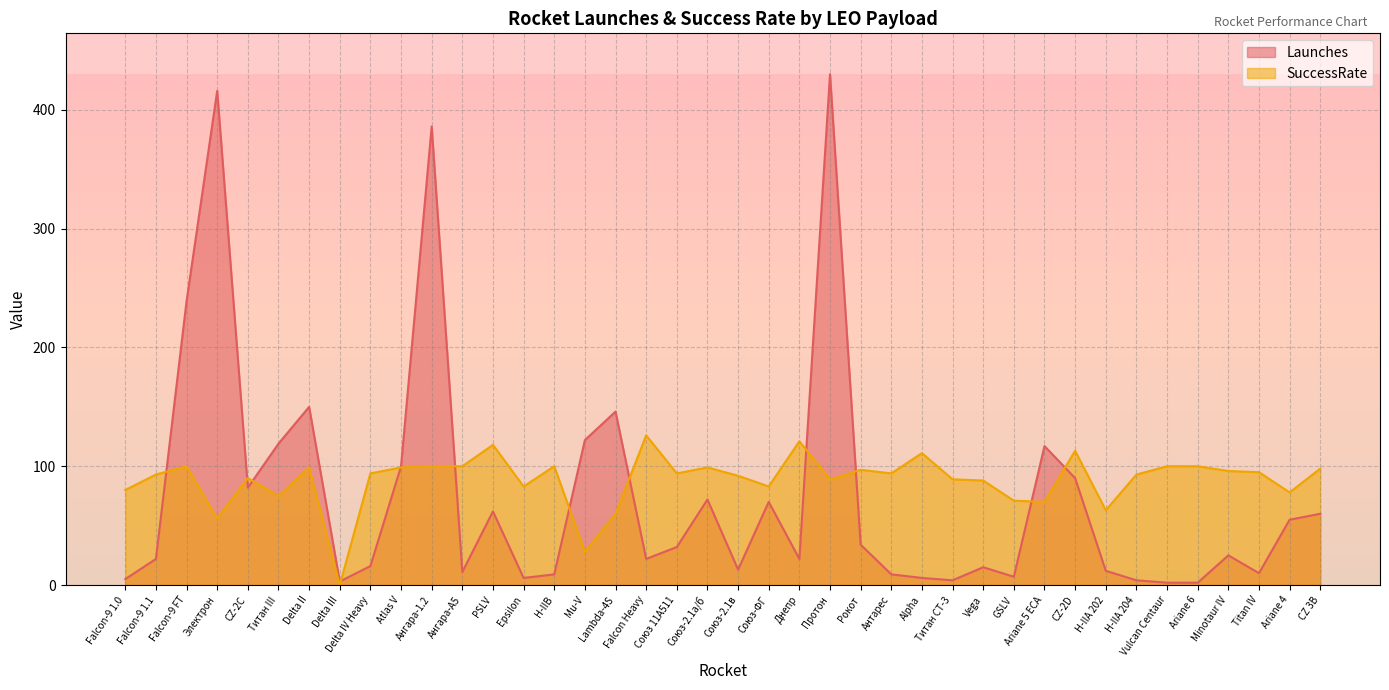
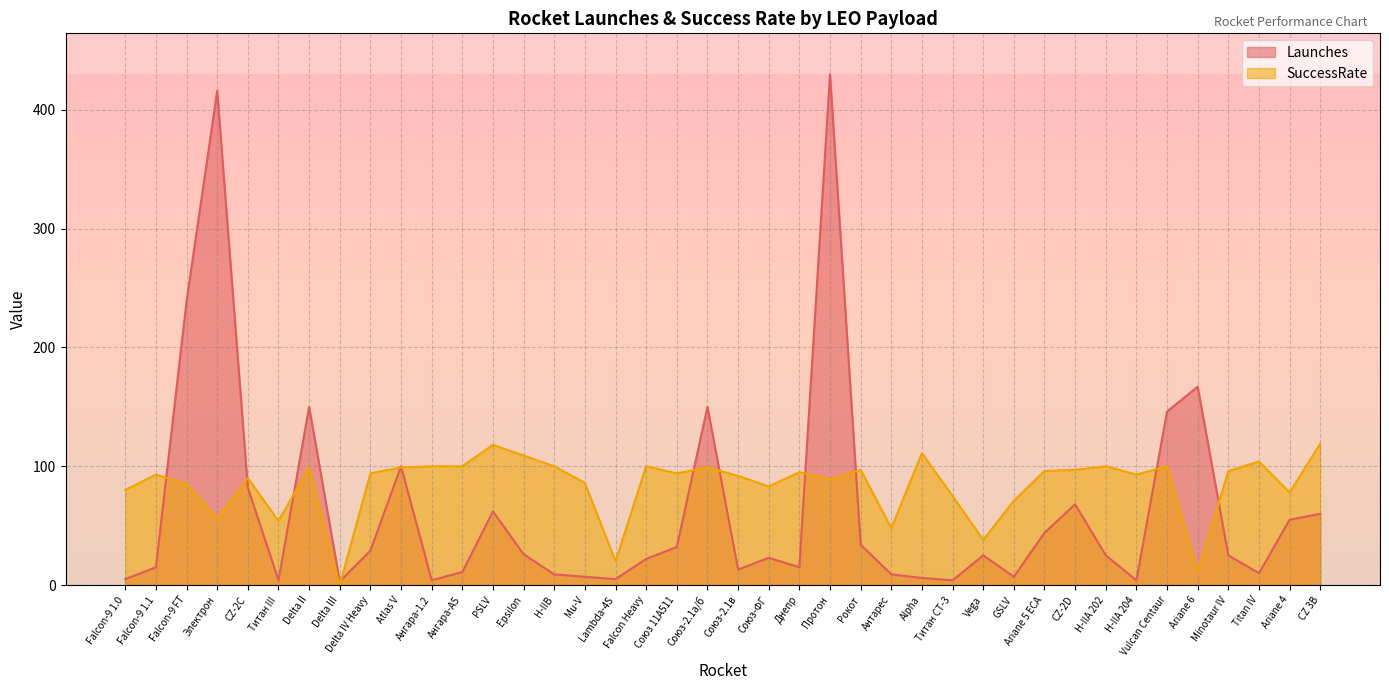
  {
    "Launches": {
      "Falcon-9 1.0": 5,
-     "Falcon-9 1.1": 22,
+     "Falcon-9 1.1": 15,
      "Falcon-9 FT": 239,
      "Электрон": 416,
      "CZ-2C": 82,
-     "Титан III": 119,
+     "Титан III": 4,
      "Delta II": 150,
      "Delta III": 3,
-     "Delta IV Heavy": 16,
-     "Ангара-1.2": 386,
+     "Delta IV Heavy": 29,
+     "Ангара-1.2": 4,
      "Ангара-А5": 11,
      "PSLV": 62,
-     "Epsilon": 6,
+     "Epsilon": 26,
      "H-IIB": 9,
-     "Mu-V": 122,
-     "Lambda-4S": 146,
+     "Mu-V": 7,
+     "Lambda-4S": 5,
      "Falcon Heavy": 22,
      "Союз 11А511": 32,
-     "Союз-2.1а/б": 72,
+     "Союз-2.1а/б": 150,
      "Союз-2.1в": 13,
-     "Союз-ФГ": 70,
-     "Днепр": 22,
+     "Союз-ФГ": 23,
+     "Днепр": 15,
      "Протон": 430,
      "Рокот": 34,
      "Антарес": 9,
      "Alpha": 6,
      "Титан СТ-3": 4,
-     "Vega": 15,
+     "Vega": 25,
      "GSLV": 7,
-     "Ariane 5 ECA": 117,
-     "CZ-2D": 90,
-     "H-IIA 202": 12,
+     "Ariane 5 ECA": 44,
+     "CZ-2D": 68,
+     "H-IIA 202": 25,
      "H-IIA 204": 4,
-     "Vulcan Centaur": 2,
-     "Ariane 6": 2,
+     "Vulcan Centaur": 146,
+     "Ariane 6": 167,
      "Minotaur IV": 25,
      "Titan IV": 10,
      "Ariane 4": 55,
      "CZ 3B": 60
    },
    "SuccessRate": {
      "Falcon-9 1.0": 80,
      "Falcon-9 1.1": 93,
-     "Falcon-9 FT": 100,
+     "Falcon-9 FT": 85,
      "Электрон": 56,
      "CZ-2C": 90,
-     "Титан III": 75,
+     "Титан III": 54,
      "Delta II": 99,
      "Delta III": 0,
      "Delta IV Heavy": 94,
      "Ангара-1.2": 100,
      "Ангара-А5": 100,
      "PSLV": 118,
-     "Epsilon": 83,
+     "Epsilon": 109,
      "H-IIB": 100,
-     "Mu-V": 28,
-     "Lambda-4S": 60,
-     "Falcon Heavy": 126,
+     "Mu-V": 86,
+     "Lambda-4S": 20,
+     "Falcon Heavy": 100,
      "Союз 11А511": 94,
      "Союз-2.1а/б": 99,
      "Союз-2.1в": 92,
      "Союз-ФГ": 83,
-     "Днепр": 121,
+     "Днепр": 95,
      "Протон": 89,
      "Рокот": 97,
-     "Антарес": 94,
+     "Антарес": 48,
      "Alpha": 111,
-     "Титан СТ-3": 89,
-     "Vega": 88,
+     "Титан СТ-3": 75,
+     "Vega": 38,
      "GSLV": 71,
-     "Ariane 5 ECA": 70,
-     "CZ-2D": 113,
-     "H-IIA 202": 63,
+     "Ariane 5 ECA": 96,
+     "CZ-2D": 97,
+     "H-IIA 202": 100,
      "H-IIA 204": 93,
      "Vulcan Centaur": 100,
-     "Ariane 6": 100,
+     "Ariane 6": 11,
      "Minotaur IV": 96,
-     "Titan IV": 95,
+     "Titan IV": 104,
      "Ariane 4": 78,
-     "CZ 3B": 98
+     "CZ 3B": 119
    }
  }
